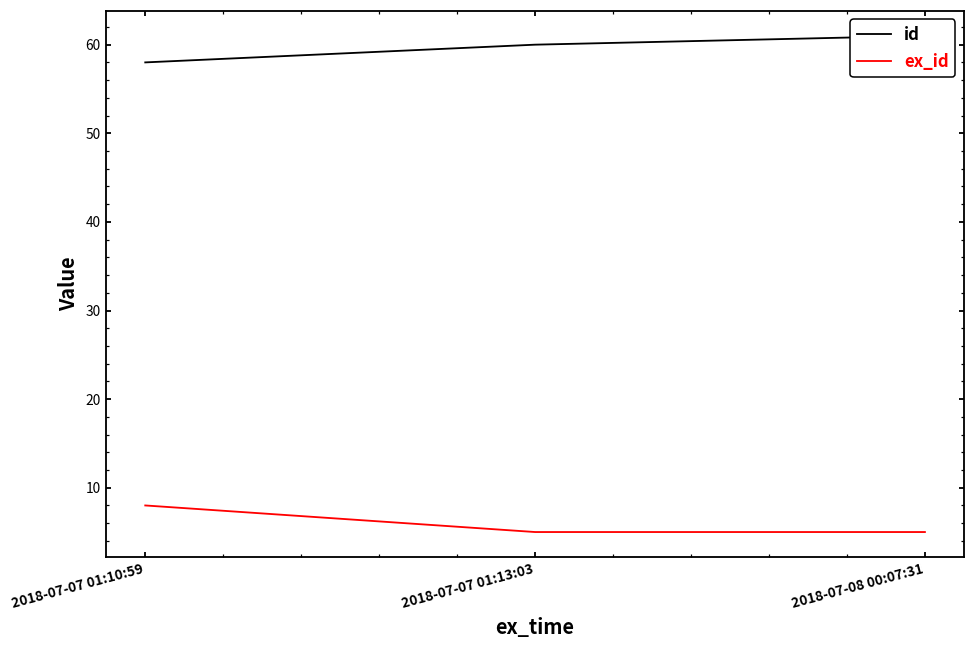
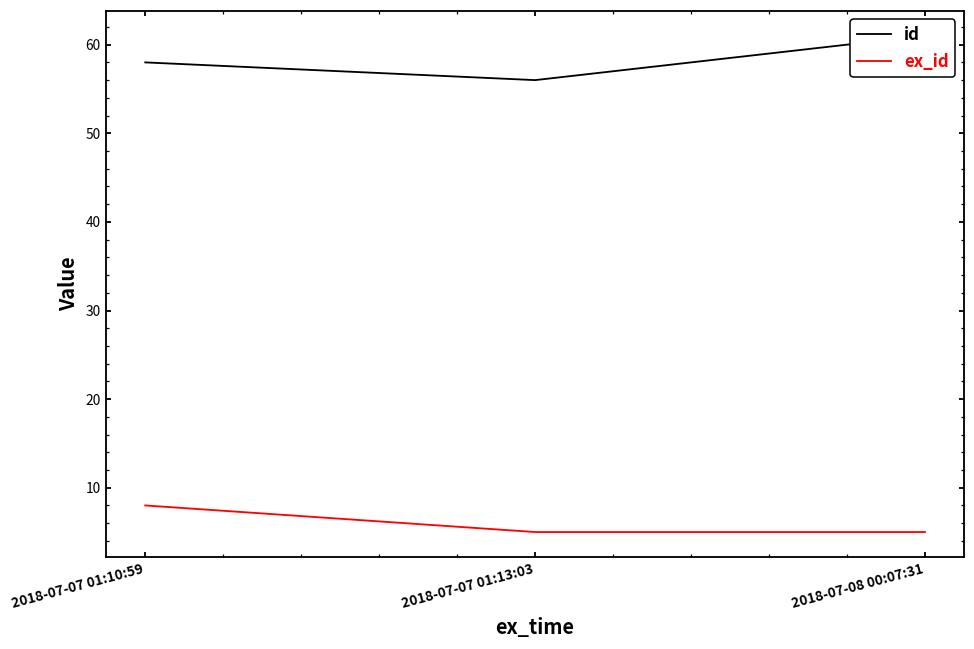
  {
    "id": {
      "2018-07-07 01:10:59": 58,
-     "2018-07-07 01:13:03": 60
+     "2018-07-07 01:13:03": 56
    },
    "ex_id": {
      "2018-07-07 01:10:59": 8,
      "2018-07-07 01:13:03": 5,
      "2018-07-08 00:07:31": 5
    }
  }
